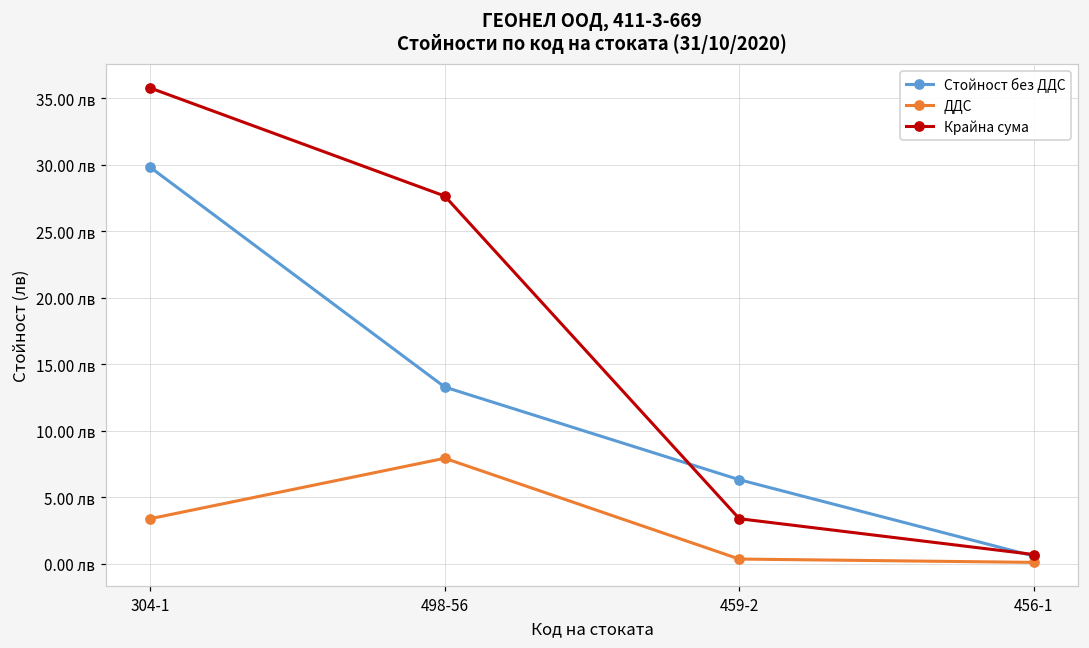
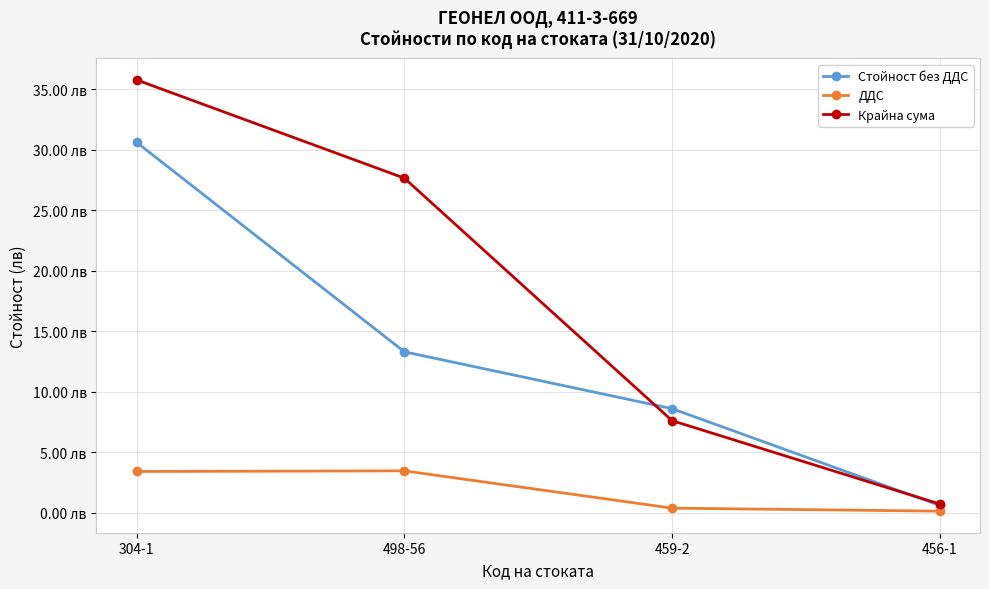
  {
    "Стойност без ДДС": {
-     "304-1": "29.8 лв",
+     "304-1": "30.6 лв",
      "498-56": "13.3 лв",
-     "459-2": "6.3 лв"
+     "459-2": "8.6 лв"
    },
    "ДДС": {
      "304-1": "3.4 лв",
-     "498-56": "7.9 лв",
+     "498-56": "3.5 лв",
      "459-2": "0.4 лв",
      "456-1": "0.1 лв"
    },
    "Крайна сума": {
      "304-1": "35.8 лв",
      "498-56": "27.6 лв",
-     "459-2": "3.4 лв"
+     "459-2": "7.6 лв"
    }
  }
